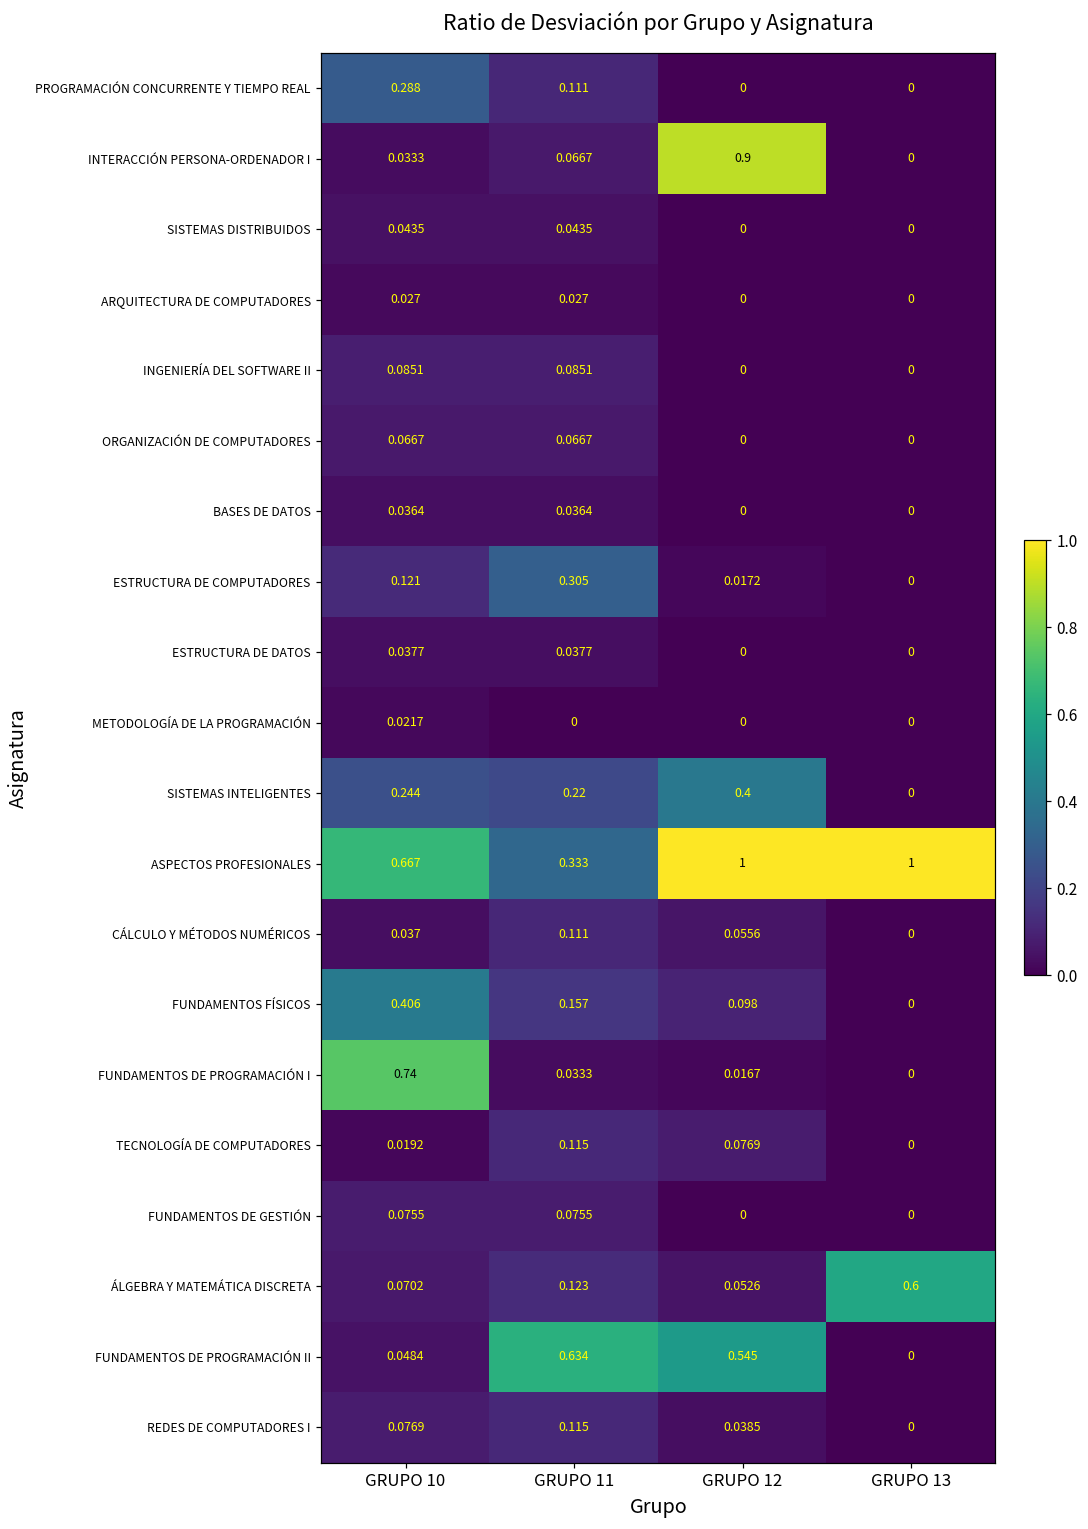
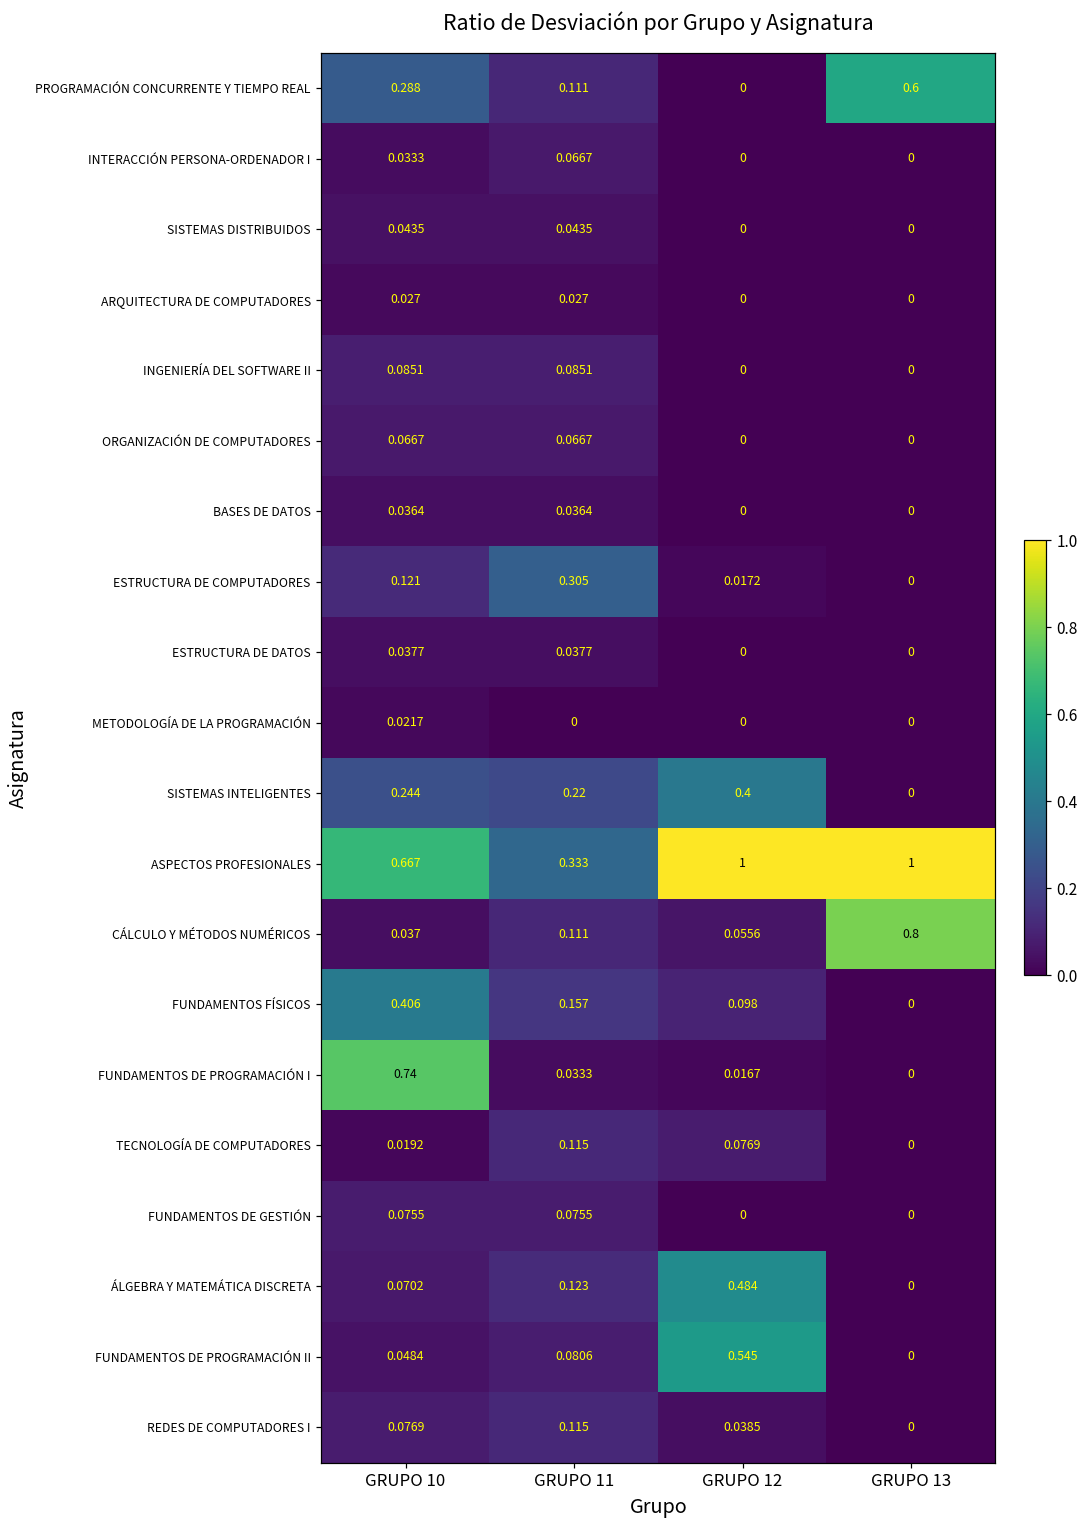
  {
    "PROGRAMACIÓN CONCURRENTE Y TIEMPO REAL": {
      "GRUPO 10": 0.288,
      "GRUPO 11": 0.111,
      "GRUPO 12": 0,
-     "GRUPO 13": 0
+     "GRUPO 13": 0.6
    },
    "INTERACCIÓN PERSONA-ORDENADOR I": {
      "GRUPO 10": 0.0333,
      "GRUPO 11": 0.0667,
-     "GRUPO 12": 0.9,
+     "GRUPO 12": 0,
      "GRUPO 13": 0
    },
    "SISTEMAS DISTRIBUIDOS": {
      "GRUPO 10": 0.0435,
      "GRUPO 11": 0.0435,
      "GRUPO 12": 0,
      "GRUPO 13": 0
    },
    "ARQUITECTURA DE COMPUTADORES": {
      "GRUPO 10": 0.027,
      "GRUPO 11": 0.027,
      "GRUPO 12": 0,
      "GRUPO 13": 0
    },
    "INGENIERÍA DEL SOFTWARE II": {
      "GRUPO 10": 0.0851,
      "GRUPO 11": 0.0851,
      "GRUPO 12": 0,
      "GRUPO 13": 0
    },
    "ORGANIZACIÓN DE COMPUTADORES": {
      "GRUPO 10": 0.0667,
      "GRUPO 11": 0.0667,
      "GRUPO 12": 0,
      "GRUPO 13": 0
    },
    "BASES DE DATOS": {
      "GRUPO 10": 0.0364,
      "GRUPO 11": 0.0364,
      "GRUPO 12": 0,
      "GRUPO 13": 0
    },
    "ESTRUCTURA DE COMPUTADORES": {
      "GRUPO 10": 0.121,
      "GRUPO 11": 0.305,
      "GRUPO 12": 0.0172,
      "GRUPO 13": 0
    },
    "ESTRUCTURA DE DATOS": {
      "GRUPO 10": 0.0377,
      "GRUPO 11": 0.0377,
      "GRUPO 12": 0,
      "GRUPO 13": 0
    },
    "METODOLOGÍA DE LA PROGRAMACIÓN": {
      "GRUPO 10": 0.0217,
      "GRUPO 11": 0,
      "GRUPO 12": 0,
      "GRUPO 13": 0
    },
    "SISTEMAS INTELIGENTES": {
      "GRUPO 10": 0.244,
      "GRUPO 11": 0.22,
      "GRUPO 12": 0.4,
      "GRUPO 13": 0
    },
    "ASPECTOS PROFESIONALES": {
      "GRUPO 10": 0.667,
      "GRUPO 11": 0.333,
      "GRUPO 12": 1,
      "GRUPO 13": 1
    },
    "CÁLCULO Y MÉTODOS NUMÉRICOS": {
      "GRUPO 10": 0.037,
      "GRUPO 11": 0.111,
      "GRUPO 12": 0.0556,
-     "GRUPO 13": 0
+     "GRUPO 13": 0.8
    },
    "FUNDAMENTOS FÍSICOS": {
      "GRUPO 10": 0.406,
      "GRUPO 11": 0.157,
      "GRUPO 12": 0.098,
      "GRUPO 13": 0
    },
    "FUNDAMENTOS DE PROGRAMACIÓN I": {
      "GRUPO 10": 0.74,
      "GRUPO 11": 0.0333,
      "GRUPO 12": 0.0167,
      "GRUPO 13": 0
    },
    "TECNOLOGÍA DE COMPUTADORES": {
      "GRUPO 10": 0.0192,
      "GRUPO 11": 0.115,
      "GRUPO 12": 0.0769,
      "GRUPO 13": 0
    },
    "FUNDAMENTOS DE GESTIÓN": {
      "GRUPO 10": 0.0755,
      "GRUPO 11": 0.0755,
      "GRUPO 12": 0,
      "GRUPO 13": 0
    },
    "ÁLGEBRA Y MATEMÁTICA DISCRETA": {
      "GRUPO 10": 0.0702,
      "GRUPO 11": 0.123,
-     "GRUPO 12": 0.0526,
-     "GRUPO 13": 0.6
+     "GRUPO 12": 0.484,
+     "GRUPO 13": 0
    },
    "FUNDAMENTOS DE PROGRAMACIÓN II": {
      "GRUPO 10": 0.0484,
-     "GRUPO 11": 0.634,
+     "GRUPO 11": 0.0806,
      "GRUPO 12": 0.545,
      "GRUPO 13": 0
    },
    "REDES DE COMPUTADORES I": {
      "GRUPO 10": 0.0769,
      "GRUPO 11": 0.115,
      "GRUPO 12": 0.0385,
      "GRUPO 13": 0
    }
  }
